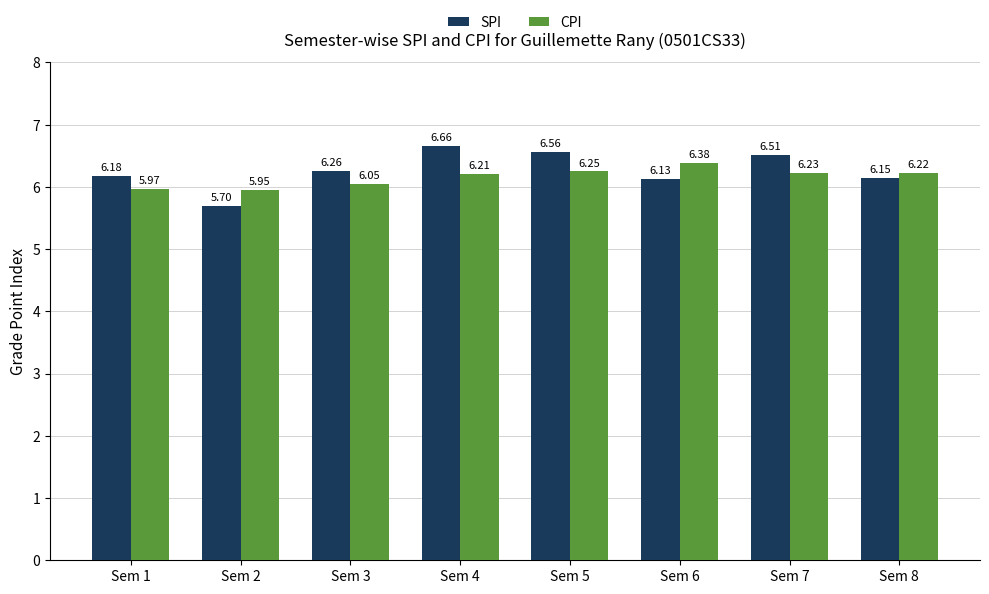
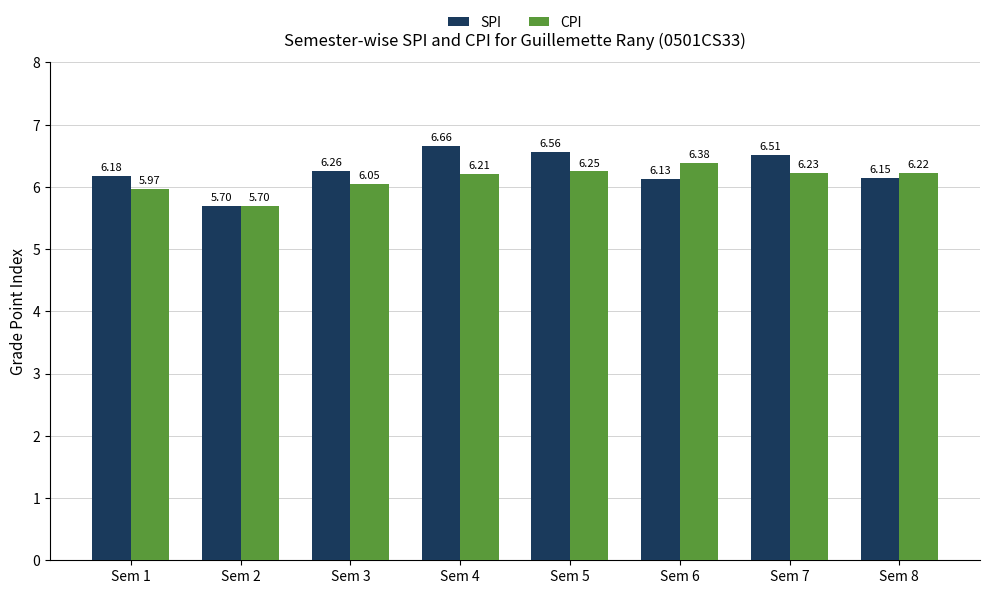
  {
    "SPI": {
      "Sem 1": 6.18,
      "Sem 2": 5.70,
      "Sem 3": 6.26,
      "Sem 4": 6.66,
      "Sem 5": 6.56,
      "Sem 6": 6.13,
      "Sem 7": 6.51,
      "Sem 8": 6.15
    },
    "CPI": {
      "Sem 1": 5.97,
-     "Sem 2": 5.95,
+     "Sem 2": 5.70,
      "Sem 3": 6.05,
      "Sem 4": 6.21,
      "Sem 5": 6.25,
      "Sem 6": 6.38,
      "Sem 7": 6.23,
      "Sem 8": 6.22
    }
  }
